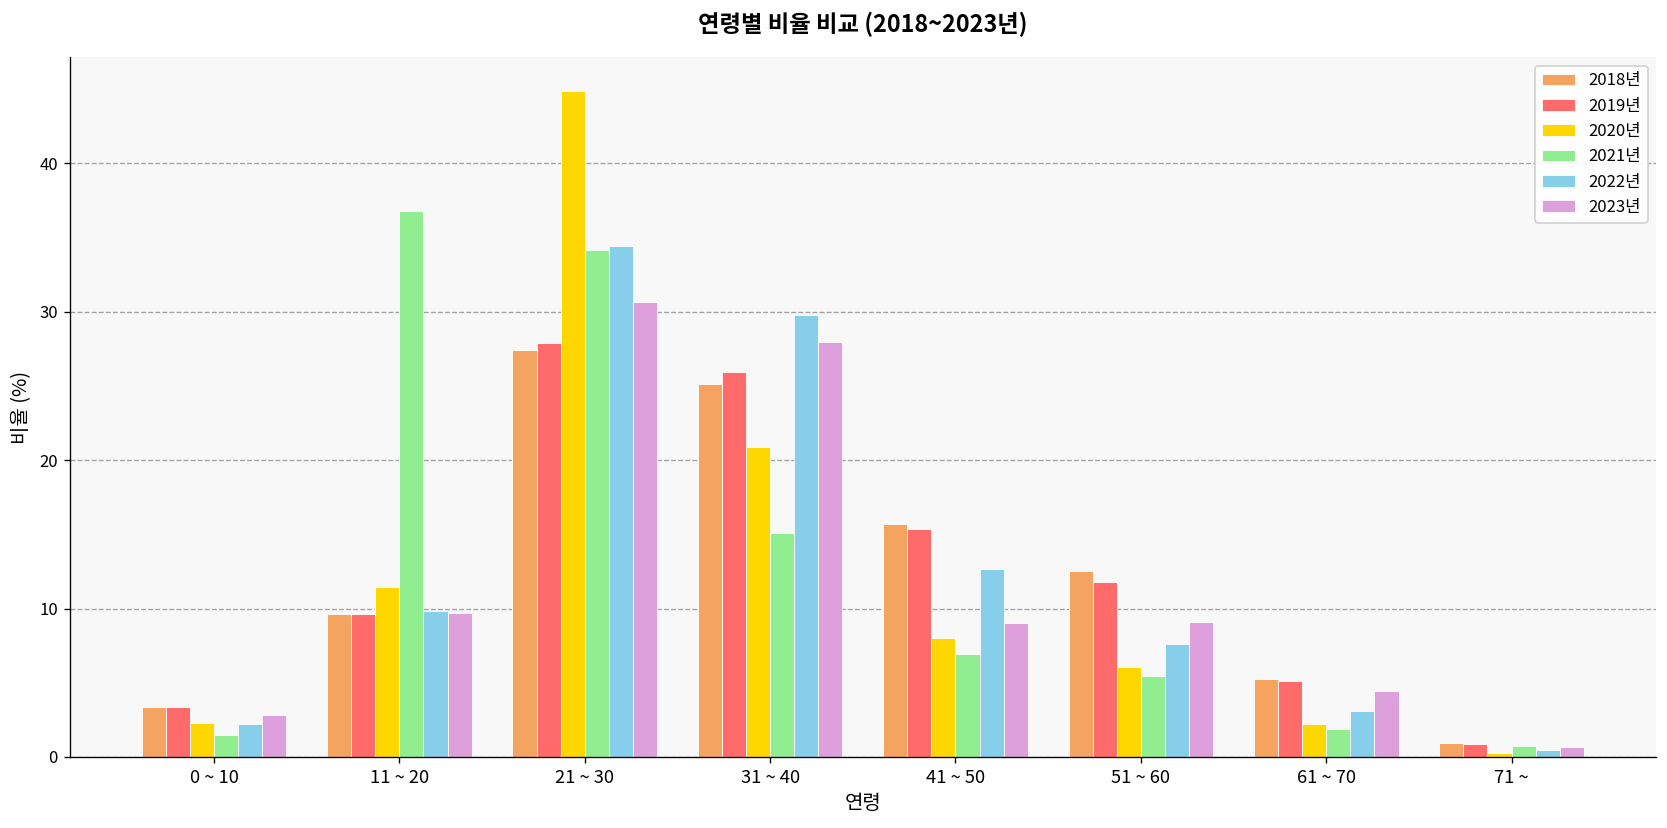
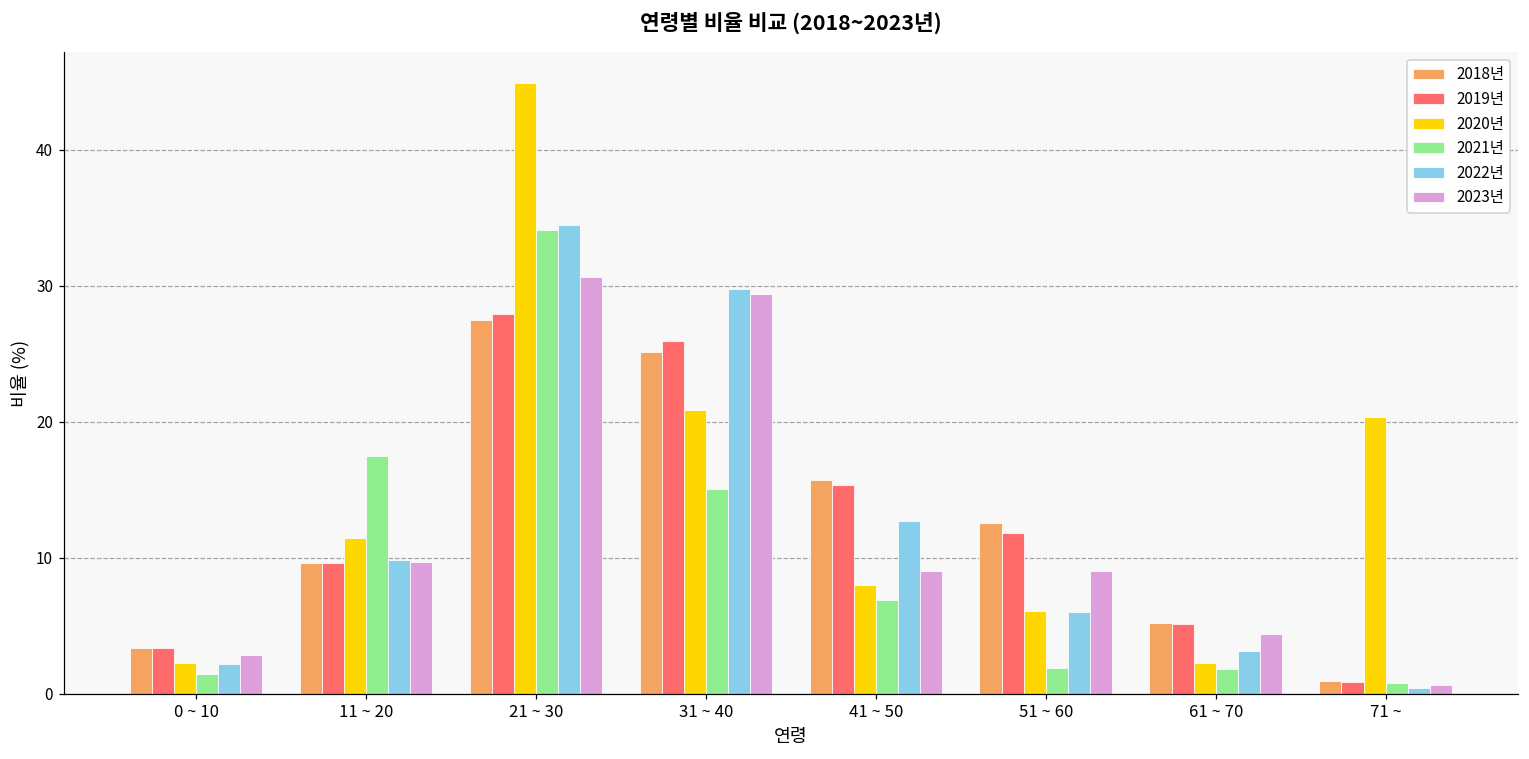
  {
    "2020년": {
      "0 ~ 10": 2.3,
      "11 ~ 20": 11.5,
      "21 ~ 30": 44.9,
      "31 ~ 40": 20.9,
      "41 ~ 50": 8.0,
      "51 ~ 60": 6.1,
      "61 ~ 70": 2.2,
-     "71 ~": 0.3
+     "71 ~": 20.3
    },
    "2021년": {
      "0 ~ 10": 1.5,
-     "11 ~ 20": 36.8,
+     "11 ~ 20": 17.5,
      "21 ~ 30": 34.1,
      "31 ~ 40": 15.1,
      "41 ~ 50": 6.9,
-     "51 ~ 60": 5.5,
+     "51 ~ 60": 1.9,
      "61 ~ 70": 1.9,
      "71 ~": 0.8
    },
    "2022년": {
      "0 ~ 10": 2.2,
      "11 ~ 20": 9.8,
      "21 ~ 30": 34.4,
      "31 ~ 40": 29.8,
      "41 ~ 50": 12.7,
-     "51 ~ 60": 7.6,
+     "51 ~ 60": 6.0,
      "61 ~ 70": 3.1,
      "71 ~": 0.4
    },
    "2023년": {
      "0 ~ 10": 2.8,
      "11 ~ 20": 9.7,
      "21 ~ 30": 30.7,
-     "31 ~ 40": 28.0,
+     "31 ~ 40": 29.4,
      "41 ~ 50": 9.0,
      "51 ~ 60": 9.1,
      "61 ~ 70": 4.4,
      "71 ~": 0.7
    }
  }
